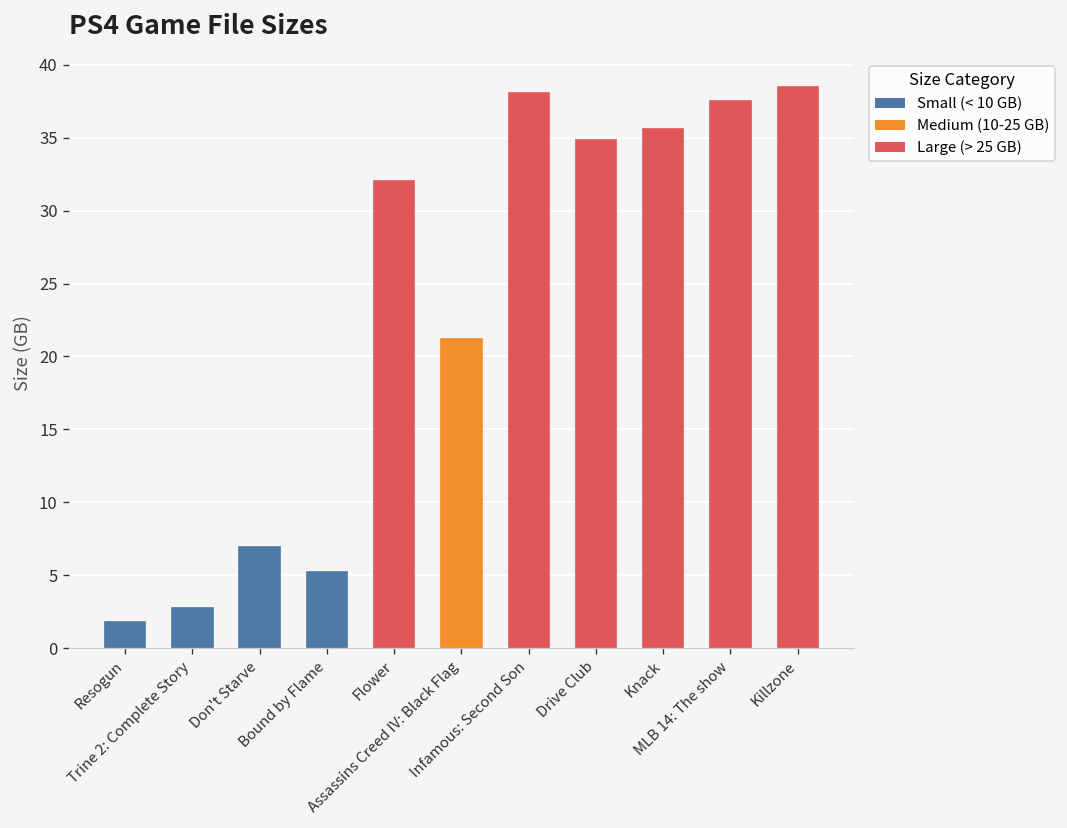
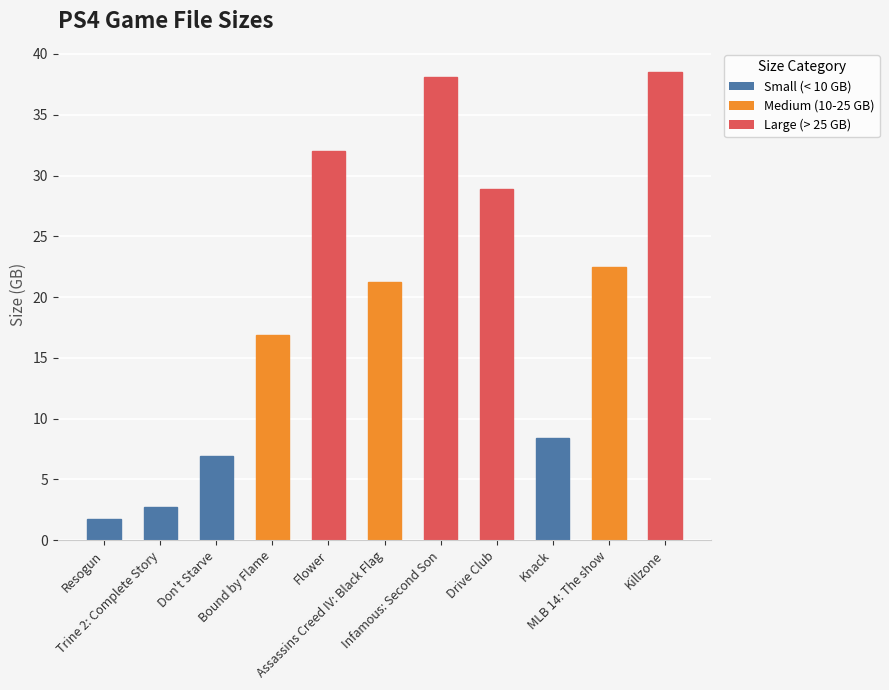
  {
    "Resogun": 1.8,
    "Trine 2: Complete Story": 2.8,
    "Don't Starve": 6.9,
-   "Bound by Flame": 5.2,
+   "Bound by Flame": 16.9,
    "Flower": 32.0,
    "Assassins Creed IV: Black Flag": 21.2,
    "Infamous: Second Son": 38.1,
-   "Drive Club": 34.8,
-   "Knack": 35.6,
-   "MLB 14: The show": 37.5,
+   "Drive Club": 28.9,
+   "Knack": 8.4,
+   "MLB 14: The show": 22.5,
    "Killzone": 38.5
  }
